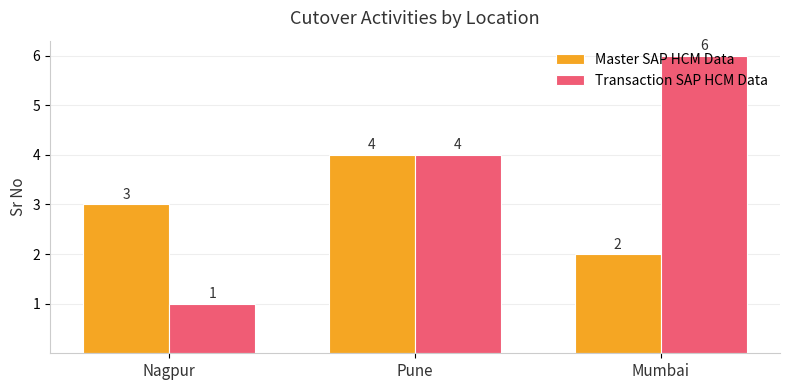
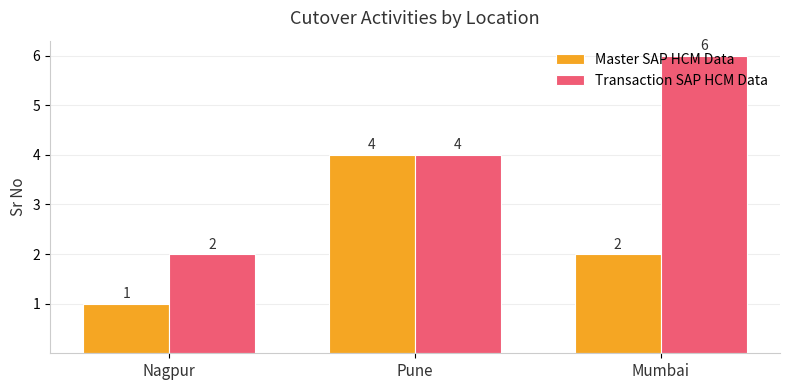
  {
    "Master SAP HCM Data": {
-     "Nagpur": 3,
+     "Nagpur": 1,
      "Pune": 4,
      "Mumbai": 2
    },
    "Transaction SAP HCM Data": {
-     "Nagpur": 1,
+     "Nagpur": 2,
      "Pune": 4,
      "Mumbai": 6
    }
  }
